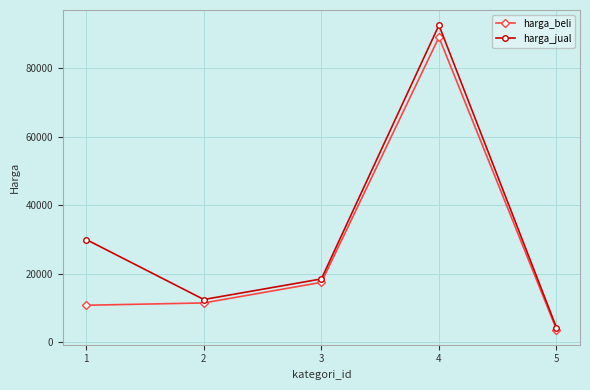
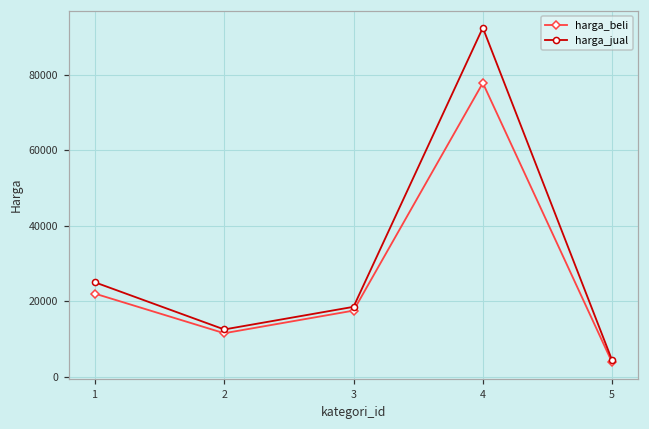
  {
    "harga_beli": {
-     "1": 11000,
+     "1": 22000,
      "2": 12000,
      "3": 18000,
-     "4": 89000
+     "4": 78000
    },
    "harga_jual": {
-     "1": 30000,
+     "1": 25000,
      "2": 13000,
      "3": 19000,
      "4": 93000
    }
  }
